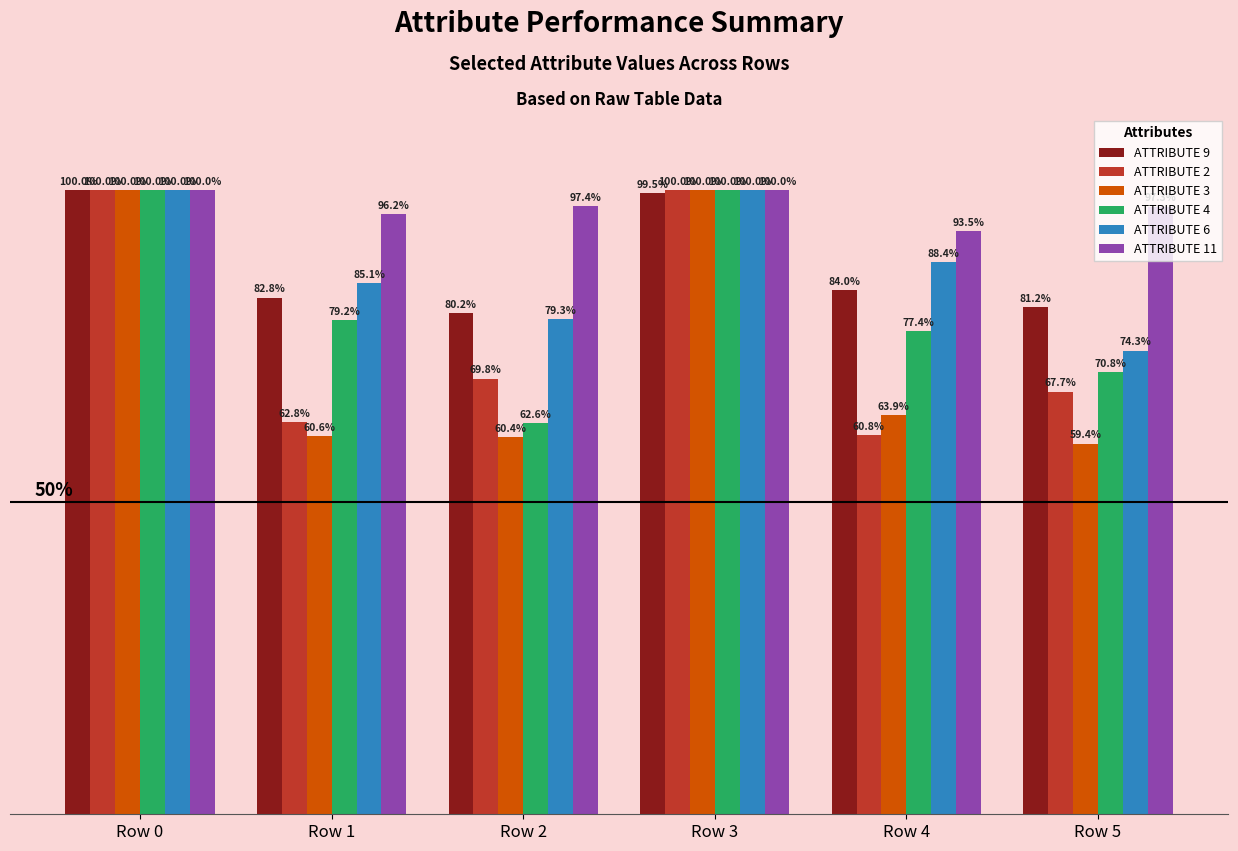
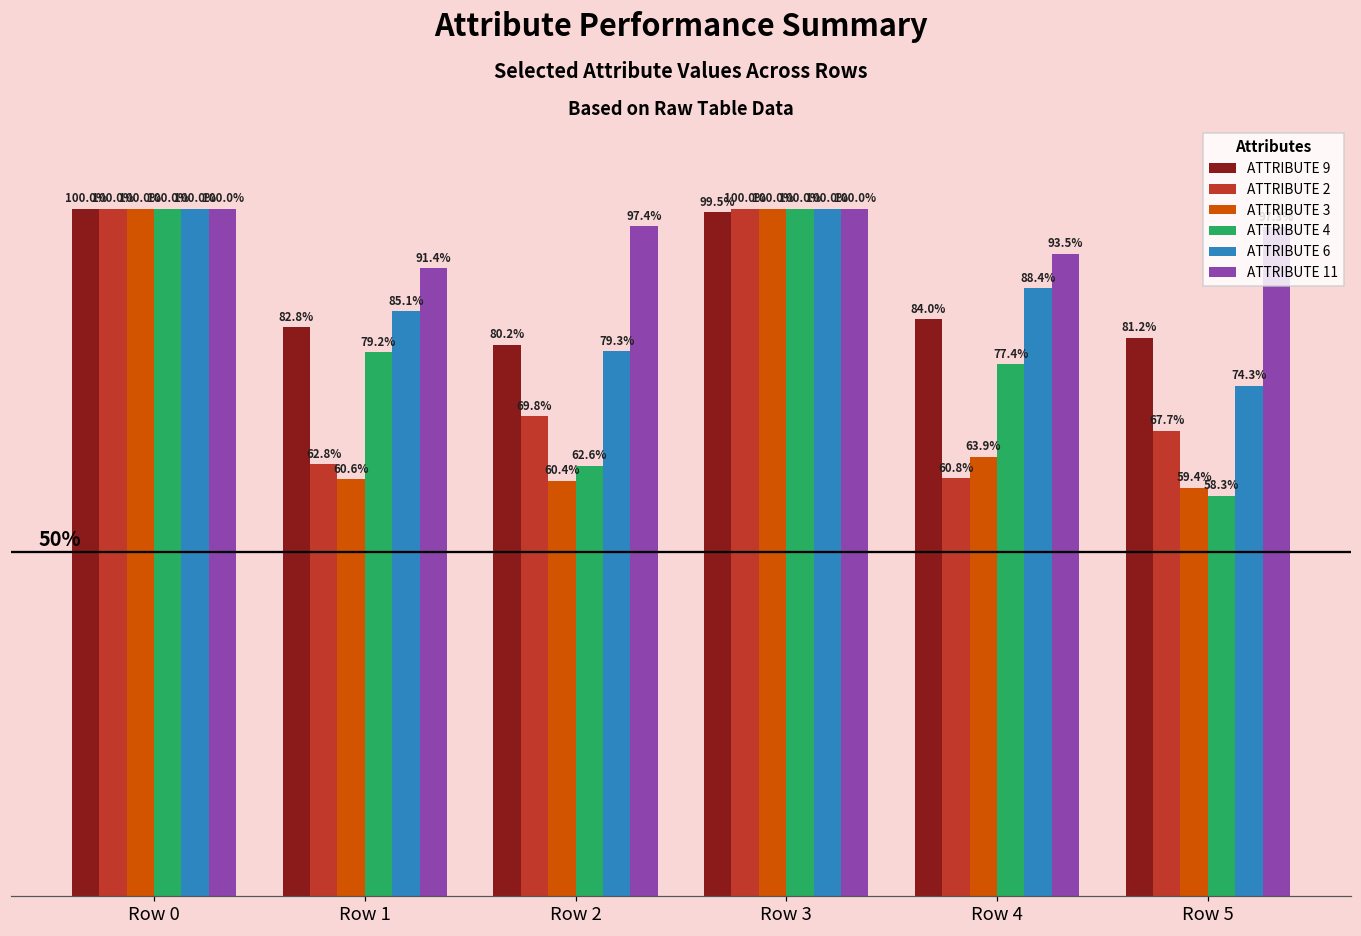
  {
    "ATTRIBUTE 9": {
      "Row 1": "82.8%",
      "Row 2": "80.2%",
      "Row 4": "84.0%",
      "Row 5": "81.2%"
    },
    "ATTRIBUTE 4": {
      "Row 1": "79.2%",
      "Row 2": "62.6%",
      "Row 4": "77.4%",
-     "Row 5": "70.8%"
+     "Row 5": "58.3%"
    },
    "ATTRIBUTE 6": {
      "Row 1": "85.1%",
      "Row 2": "79.3%",
      "Row 4": "88.4%",
      "Row 5": "74.3%"
    },
    "ATTRIBUTE 11": {
-     "Row 1": "96.2%",
+     "Row 1": "91.4%",
      "Row 2": "97.4%",
      "Row 4": "93.5%"
    }
  }
